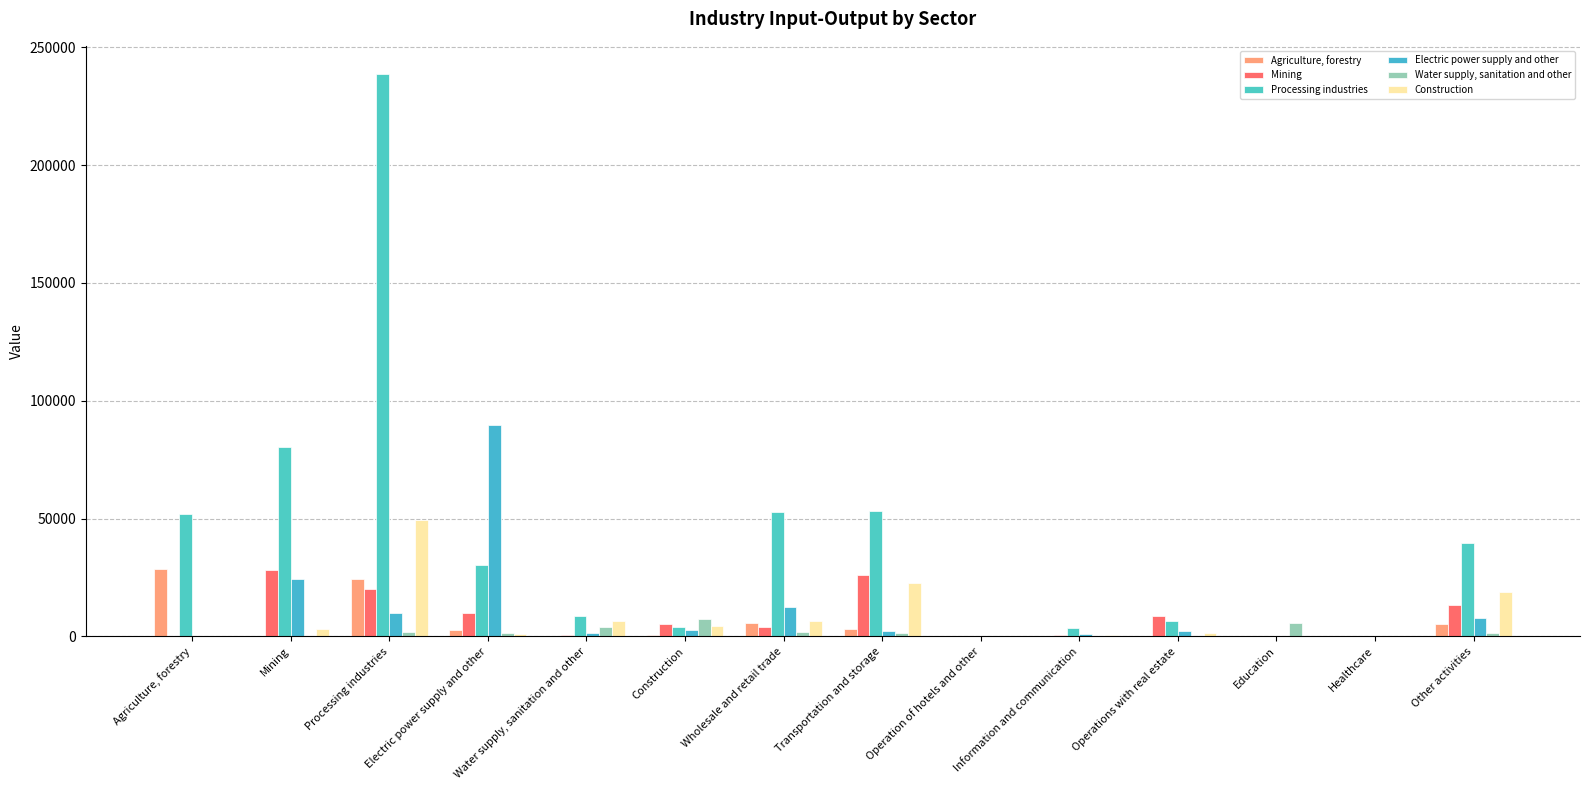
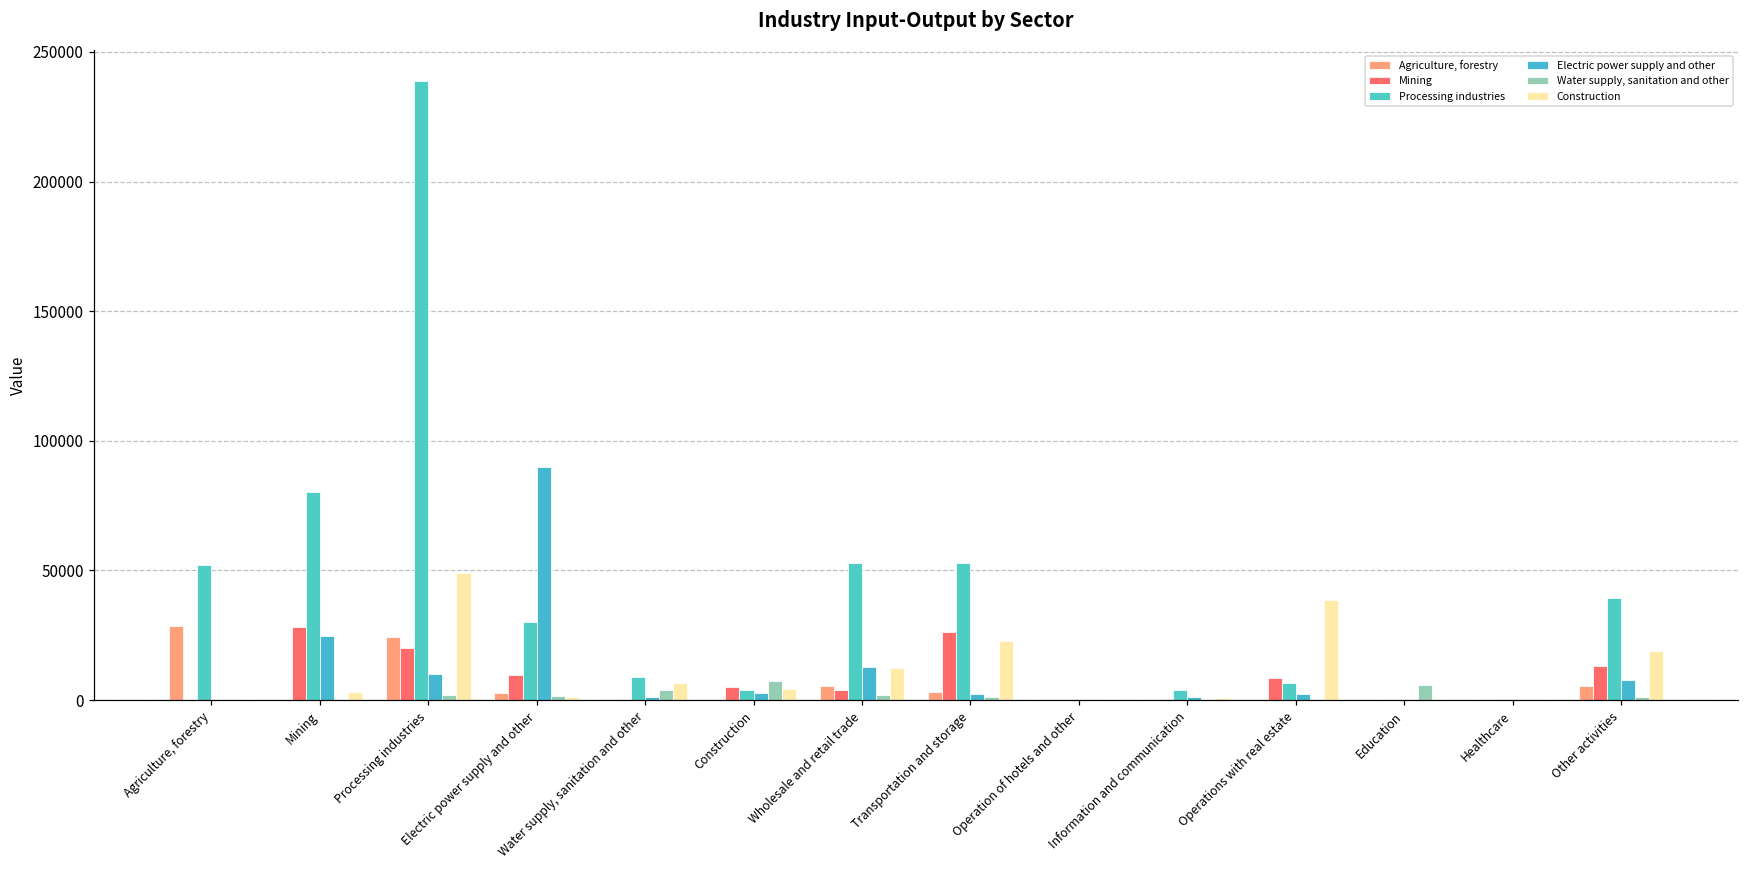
  {
    "Water supply, sanitation and other": {
      "Processing industries": 2000,
      "Electric power supply and other": 1000,
      "Water supply, sanitation and other": 4000,
      "Construction": 7000,
      "Wholesale and retail trade": 2000,
      "Transportation and storage": 1000,
      "Education": 6000,
      "Other activities": 1000
    },
    "Construction": {
      "Mining": 3000,
      "Processing industries": 49000,
      "Electric power supply and other": 1000,
      "Water supply, sanitation and other": 6000,
      "Construction": 4000,
-     "Wholesale and retail trade": 6000,
+     "Wholesale and retail trade": 12000,
      "Transportation and storage": 23000,
-     "Operations with real estate": 2000,
+     "Operations with real estate": 38000,
      "Other activities": 19000
    }
  }
